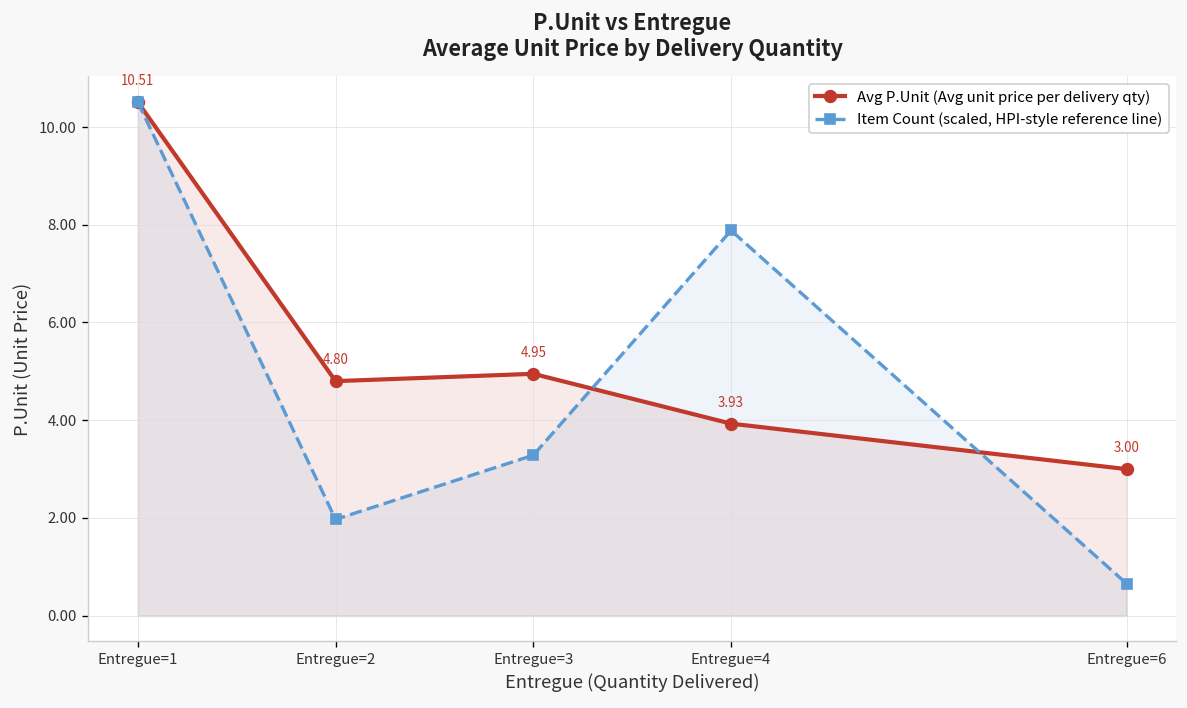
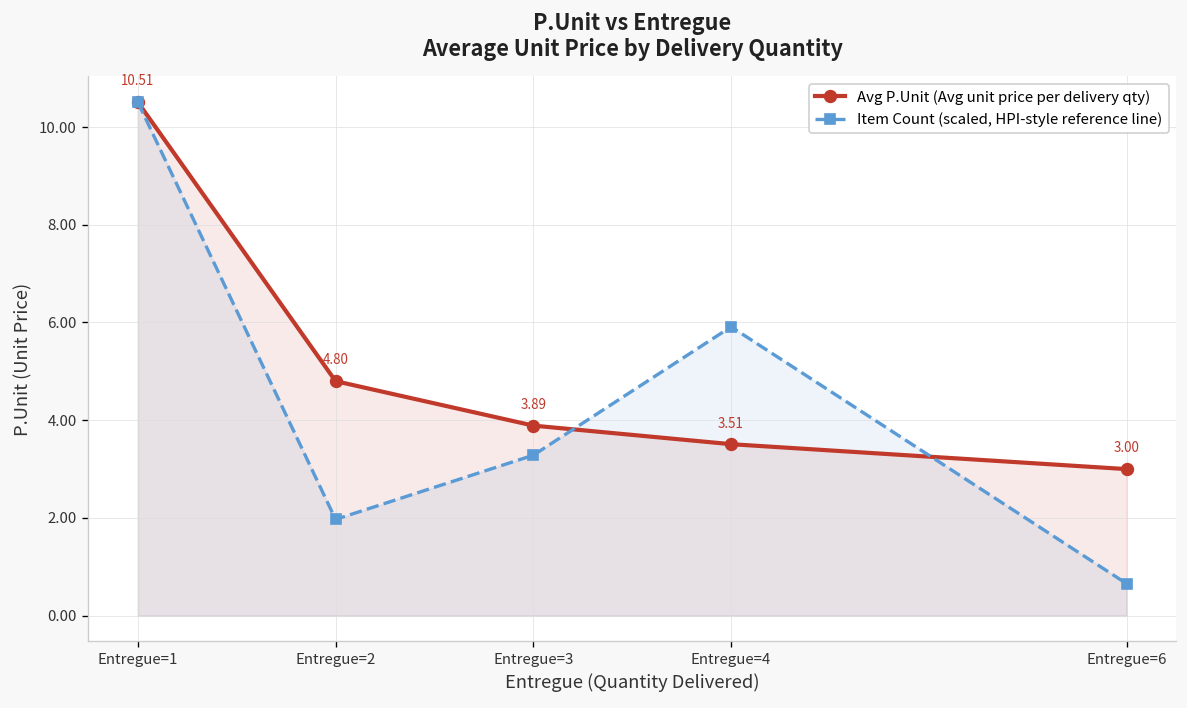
  {
    "Avg P.Unit (Avg unit price per delivery qty)": {
      "Entregue=2": 4.80,
-     "Entregue=3": 4.95,
-     "Entregue=4": 3.93,
+     "Entregue=3": 3.89,
+     "Entregue=4": 3.51,
      "Entregue=6": 3.00
    },
    "Item Count (scaled, HPI-style reference line)": {
      "Entregue=2": 2.0,
      "Entregue=3": 3.3,
-     "Entregue=4": 7.9,
+     "Entregue=4": 5.9,
      "Entregue=6": 0.7
    }
  }
